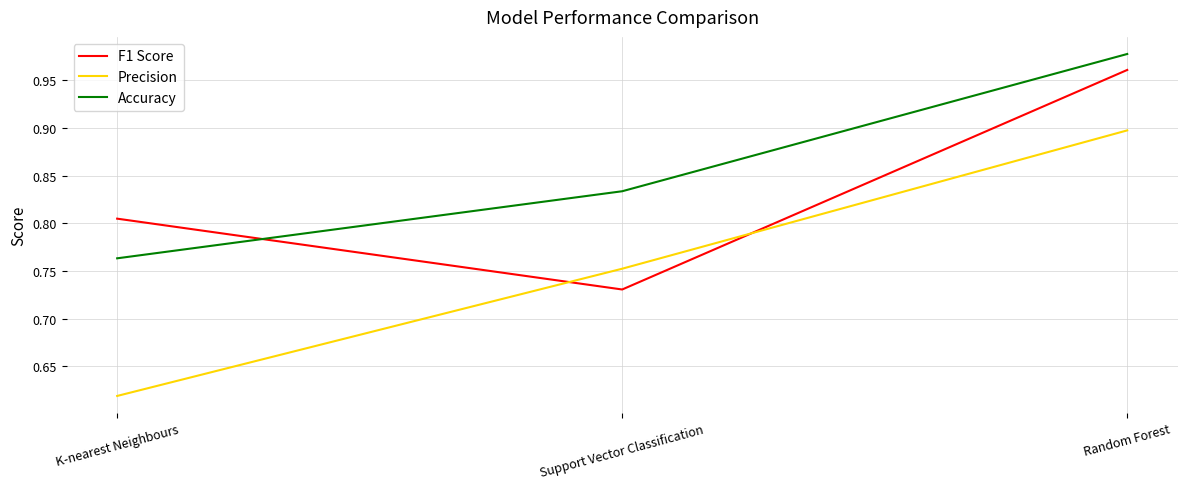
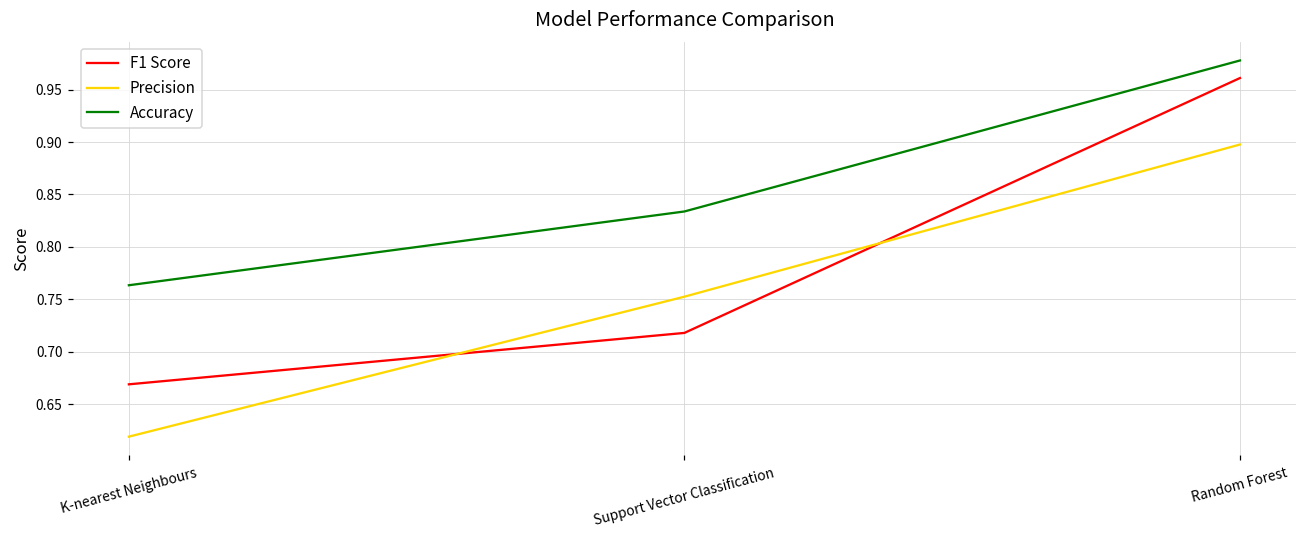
  {
    "F1 Score": {
-     "K-nearest Neighbours": 0.81,
-     "Support Vector Classification": 0.73,
+     "K-nearest Neighbours": 0.67,
+     "Support Vector Classification": 0.72,
      "Random Forest": 0.96
    },
    "Precision": {
      "K-nearest Neighbours": 0.62,
      "Support Vector Classification": 0.75,
      "Random Forest": 0.90
    },
    "Accuracy": {
      "K-nearest Neighbours": 0.76,
      "Support Vector Classification": 0.83,
      "Random Forest": 0.98
    }
  }
